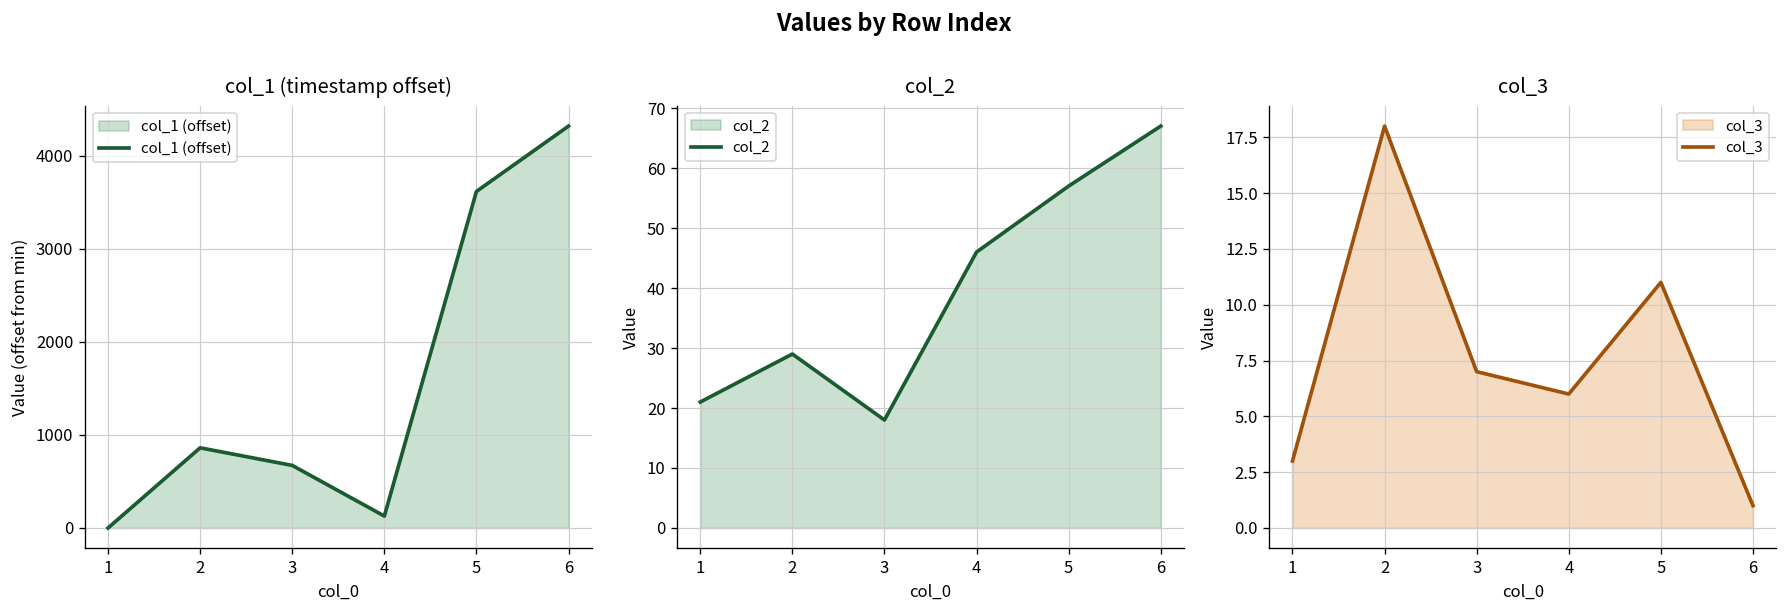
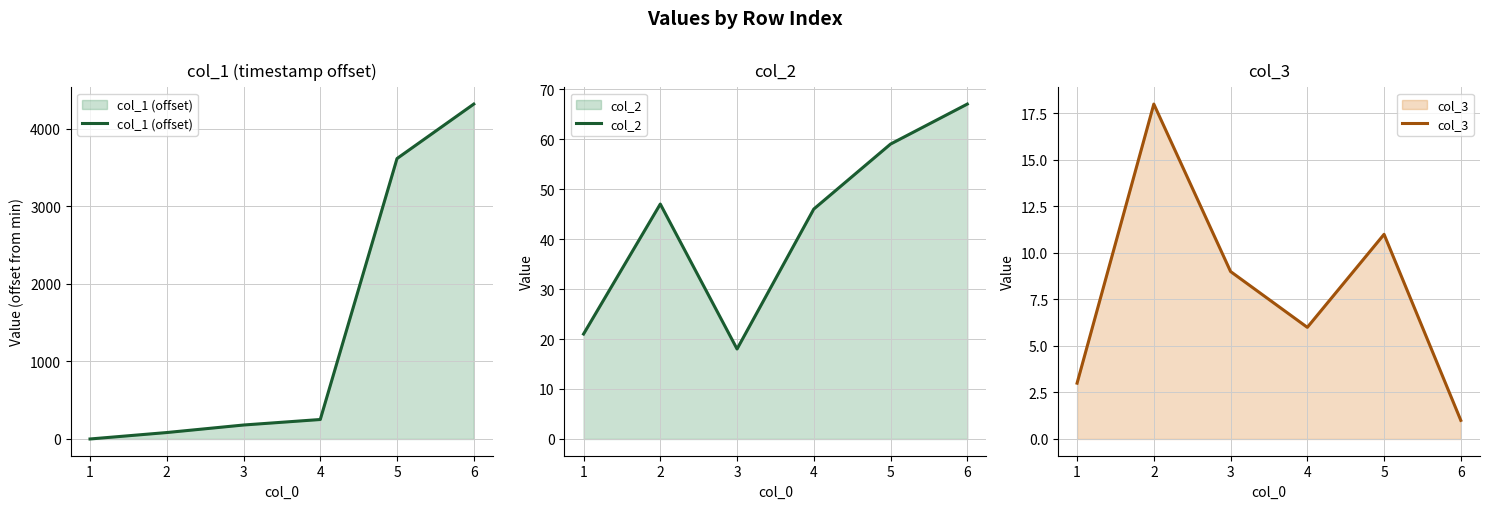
  {
    "col_1 (timestamp offset)": {
      "1": 0,
-     "2": 900,
-     "3": 700,
-     "4": 100,
+     "2": 100,
+     "3": 200,
+     "4": 300,
      "5": 3600,
      "6": 4300
    },
    "col_2": {
      "1": 21,
-     "2": 29,
+     "2": 47,
      "3": 18,
      "4": 46,
-     "5": 57,
+     "5": 59,
      "6": 67
    },
    "col_3": {
      "1": 3,
      "2": 18,
-     "3": 7,
+     "3": 9,
      "4": 6,
      "5": 11,
      "6": 1
    }
  }
